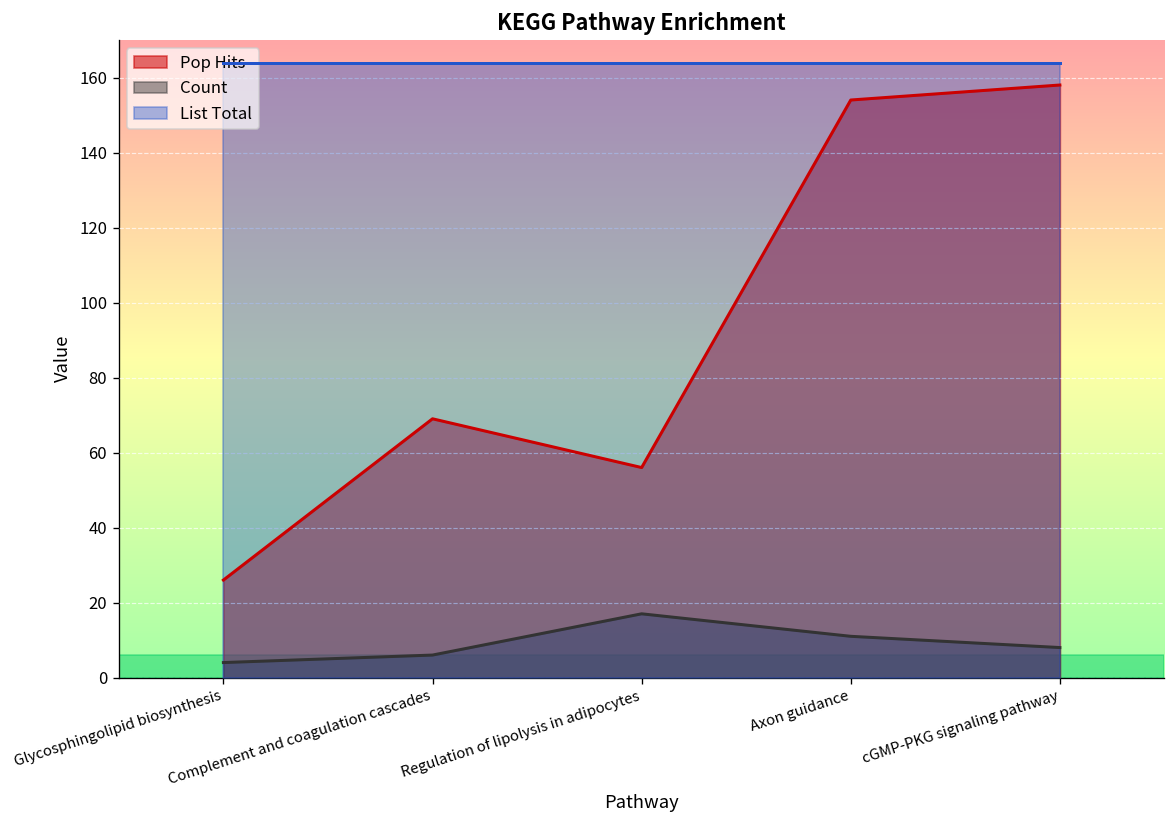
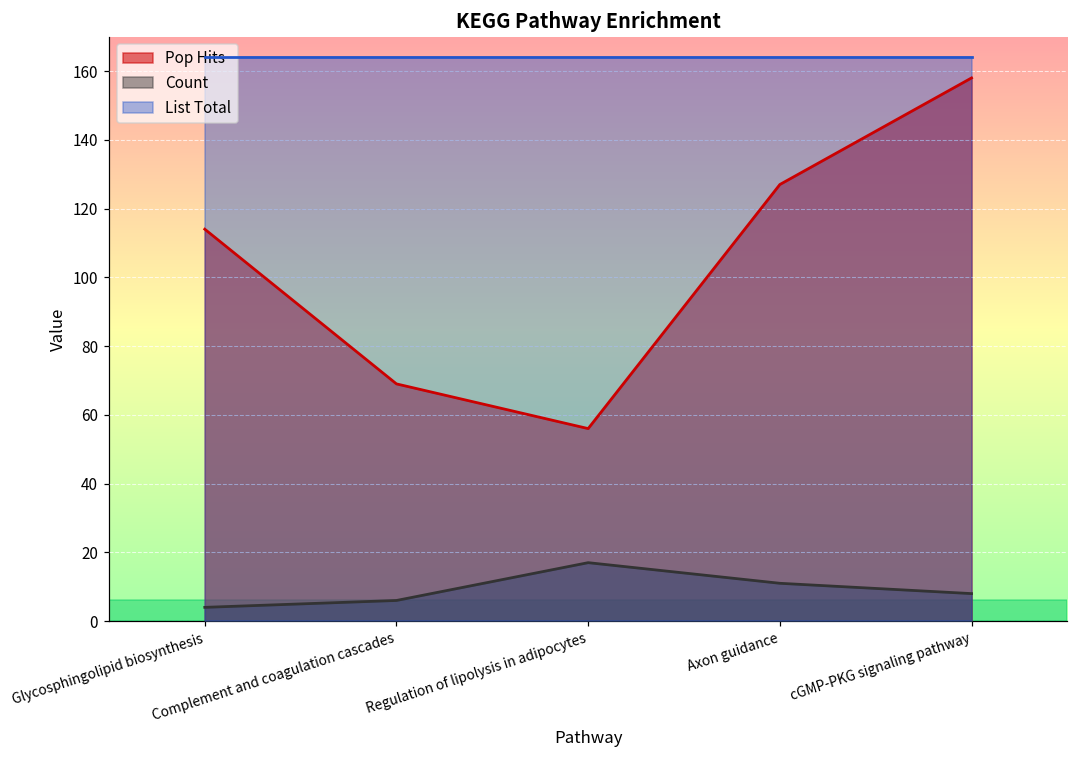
  {
    "Pop Hits": {
-     "Glycosphingolipid biosynthesis": 26,
+     "Glycosphingolipid biosynthesis": 114,
      "Complement and coagulation cascades": 69,
      "Regulation of lipolysis in adipocytes": 56,
-     "Axon guidance": 154,
+     "Axon guidance": 127,
      "cGMP-PKG signaling pathway": 158
    },
    "Count": {
      "Glycosphingolipid biosynthesis": 4,
      "Complement and coagulation cascades": 6,
      "Regulation of lipolysis in adipocytes": 17,
      "Axon guidance": 11,
      "cGMP-PKG signaling pathway": 8
    },
    "List Total": {
      "Complement and coagulation cascades": 164,
      "Regulation of lipolysis in adipocytes": 164,
      "Axon guidance": 164,
      "cGMP-PKG signaling pathway": 164
    }
  }
